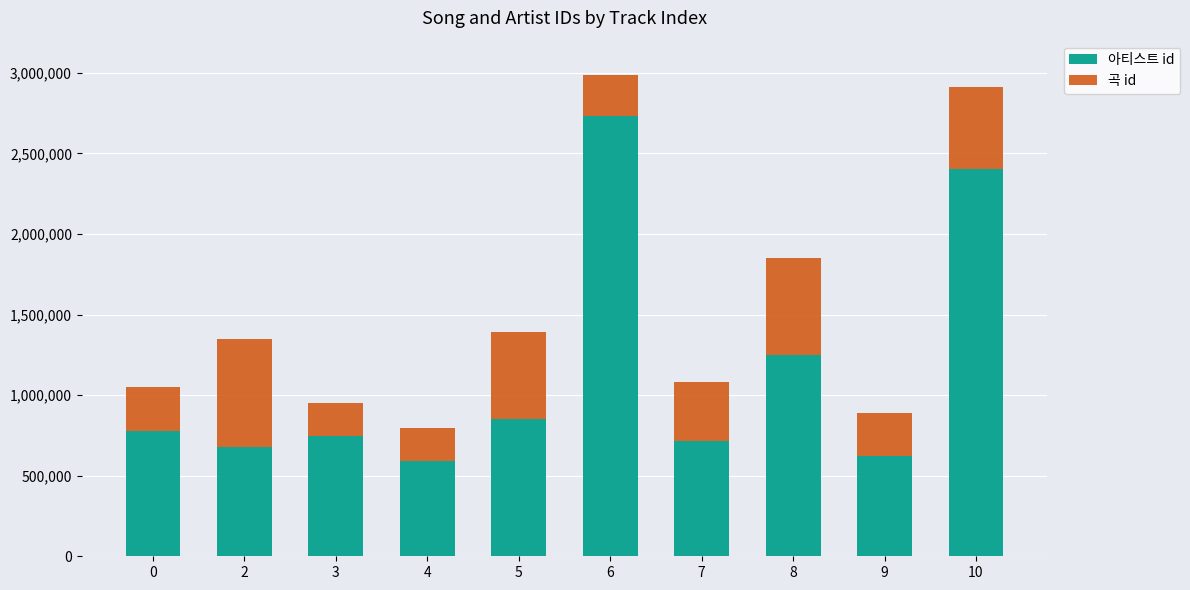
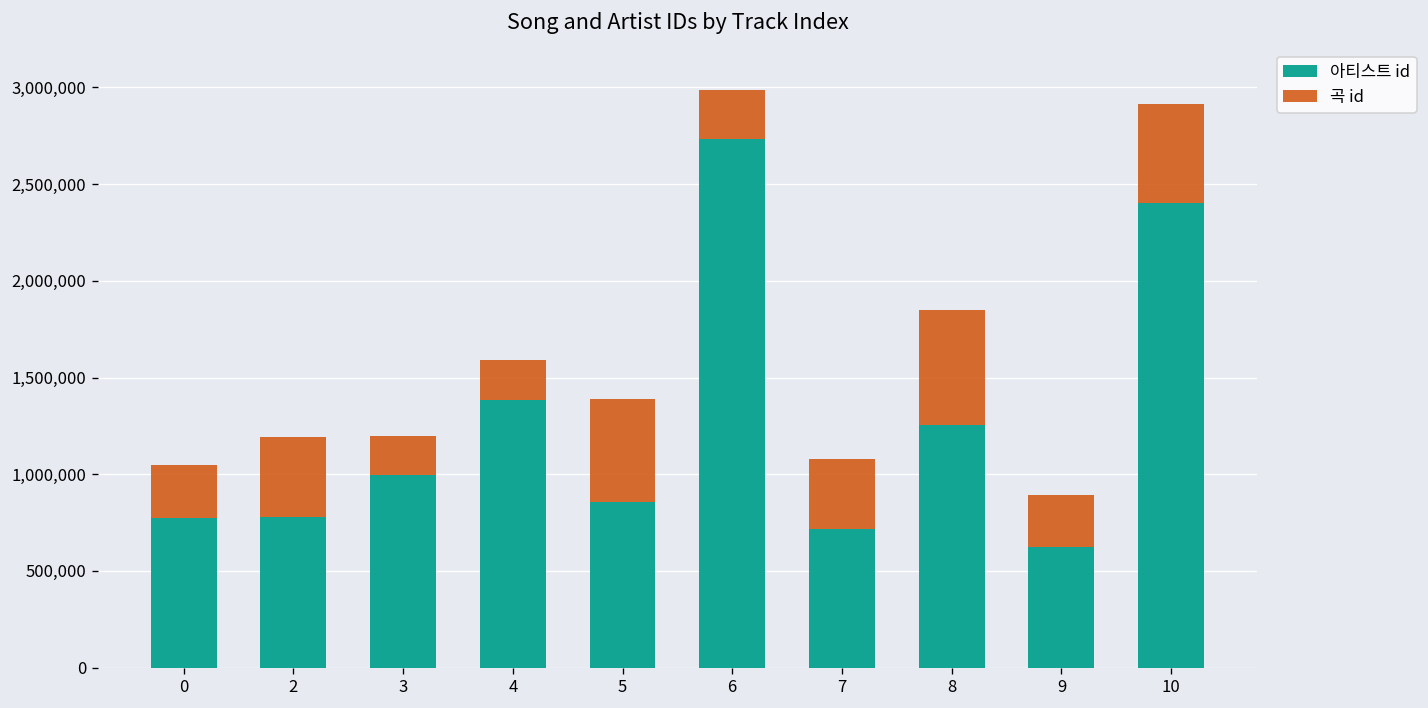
  {
    "아티스트 id": {
      "0": "770,000",
-     "2": "680,000",
-     "3": "750,000",
-     "4": "590,000",
+     "2": "780,000",
+     "3": "1,000,000",
+     "4": "1,380,000",
      "5": "850,000",
      "6": "2,730,000",
      "7": "710,000",
      "8": "1,250,000",
      "9": "620,000",
      "10": "2,400,000"
    },
    "곡 id": {
      "0": "270,000",
-     "2": "670,000",
+     "2": "410,000",
      "3": "200,000",
      "4": "210,000",
      "5": "540,000",
      "6": "250,000",
      "7": "370,000",
      "8": "600,000",
      "9": "270,000",
      "10": "510,000"
    }
  }
